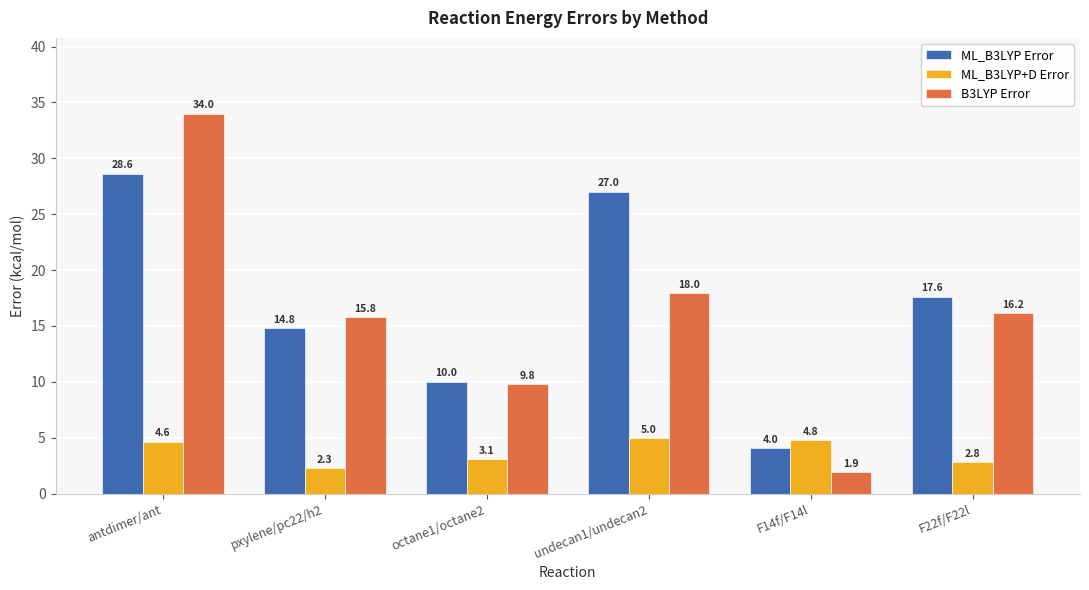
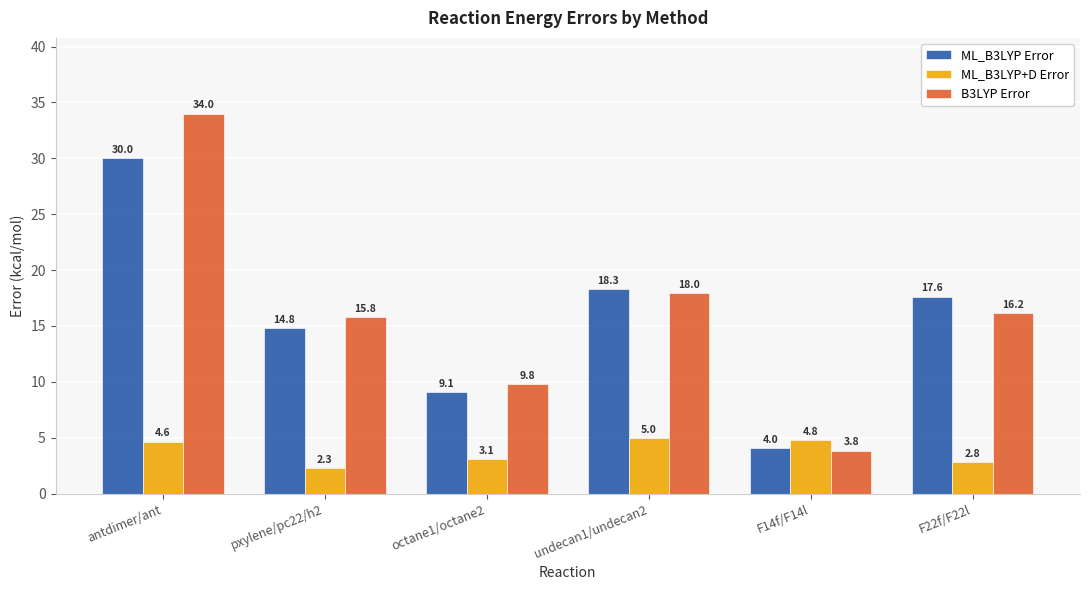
  {
    "ML_B3LYP Error": {
-     "antdimer/ant": 28.6,
+     "antdimer/ant": 30.0,
      "pxylene/pc22/h2": 14.8,
-     "octane1/octane2": 10.0,
-     "undecan1/undecan2": 27.0,
+     "octane1/octane2": 9.1,
+     "undecan1/undecan2": 18.3,
      "F14f/F14l": 4.0,
      "F22f/F22l": 17.6
    },
    "ML_B3LYP+D Error": {
      "antdimer/ant": 4.6,
      "pxylene/pc22/h2": 2.3,
      "octane1/octane2": 3.1,
      "undecan1/undecan2": 5.0,
      "F14f/F14l": 4.8,
      "F22f/F22l": 2.8
    },
    "B3LYP Error": {
      "antdimer/ant": 34.0,
      "pxylene/pc22/h2": 15.8,
      "octane1/octane2": 9.8,
      "undecan1/undecan2": 18.0,
-     "F14f/F14l": 1.9,
+     "F14f/F14l": 3.8,
      "F22f/F22l": 16.2
    }
  }
